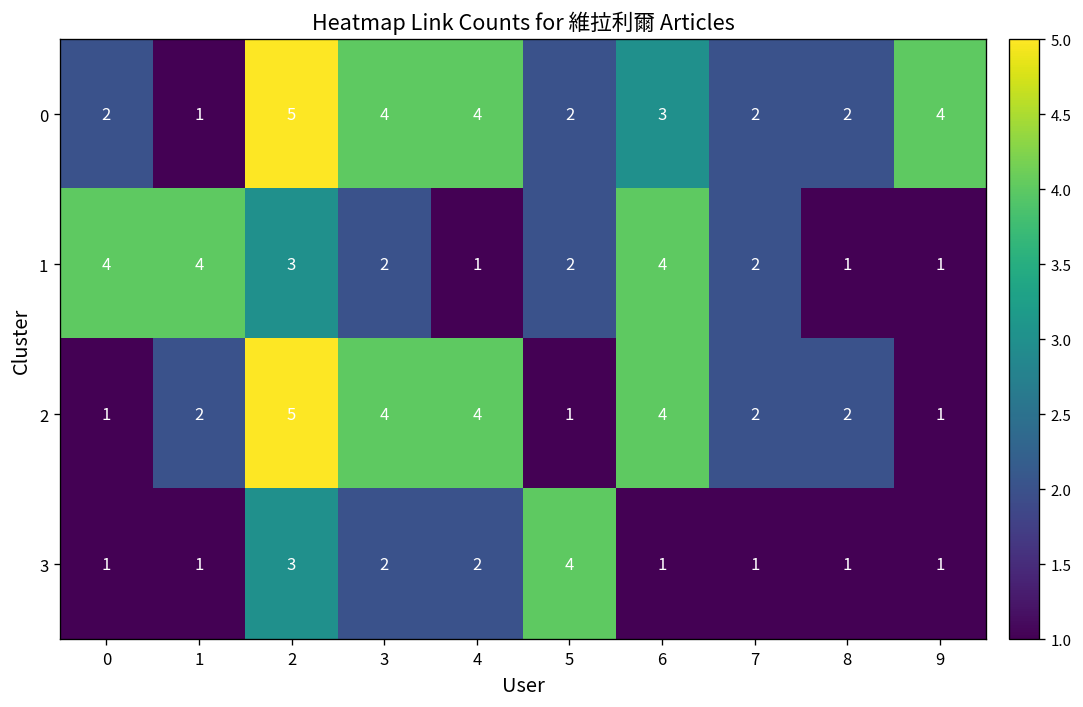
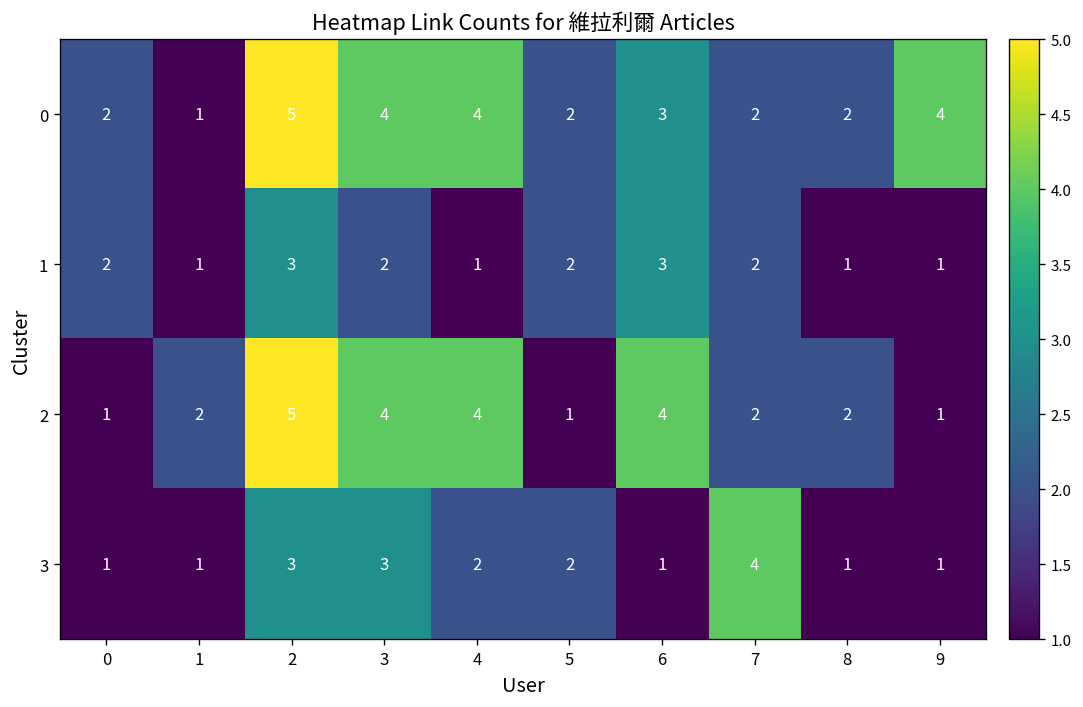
  {
    "0": {
      "0": 2,
      "1": 1,
      "2": 5,
      "3": 4,
      "4": 4,
      "5": 2,
      "6": 3,
      "7": 2,
      "8": 2,
      "9": 4
    },
    "1": {
-     "0": 4,
-     "1": 4,
+     "0": 2,
+     "1": 1,
      "2": 3,
      "3": 2,
      "4": 1,
      "5": 2,
-     "6": 4,
+     "6": 3,
      "7": 2,
      "8": 1,
      "9": 1
    },
    "2": {
      "0": 1,
      "1": 2,
      "2": 5,
      "3": 4,
      "4": 4,
      "5": 1,
      "6": 4,
      "7": 2,
      "8": 2,
      "9": 1
    },
    "3": {
      "0": 1,
      "1": 1,
      "2": 3,
-     "3": 2,
+     "3": 3,
      "4": 2,
-     "5": 4,
+     "5": 2,
      "6": 1,
-     "7": 1,
+     "7": 4,
      "8": 1,
      "9": 1
    }
  }
